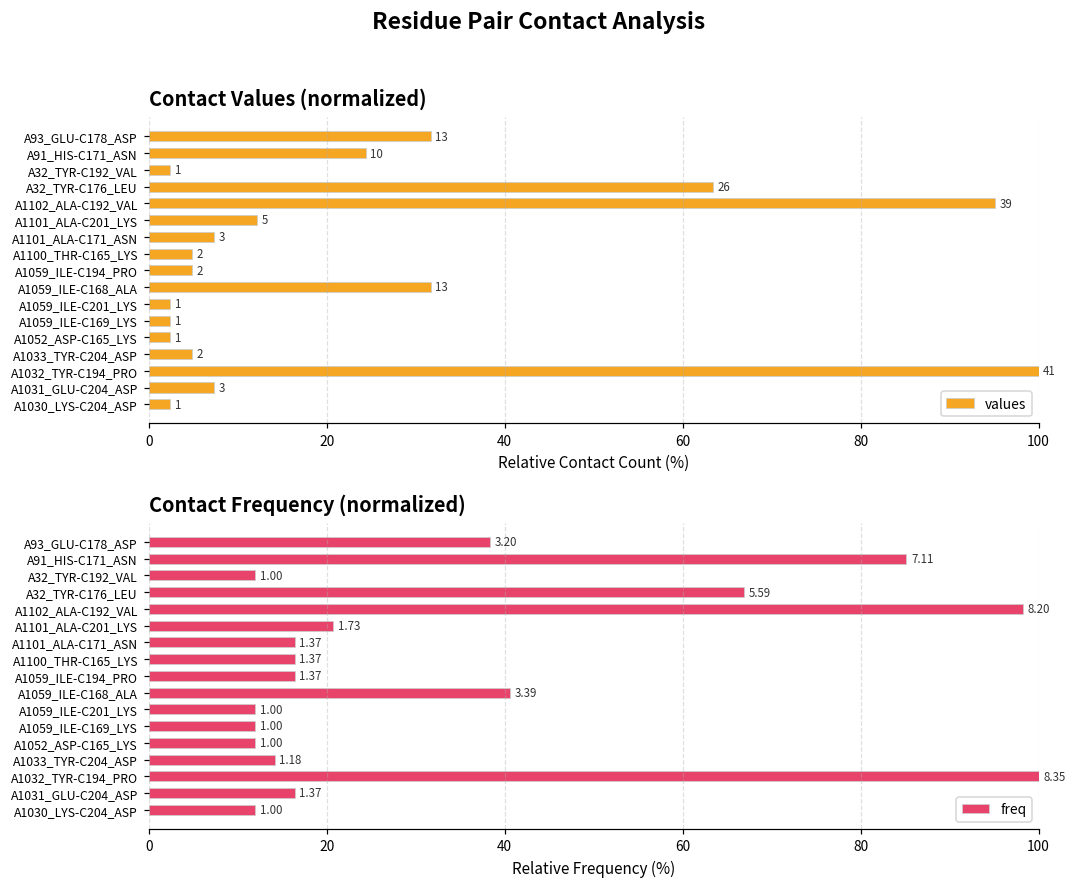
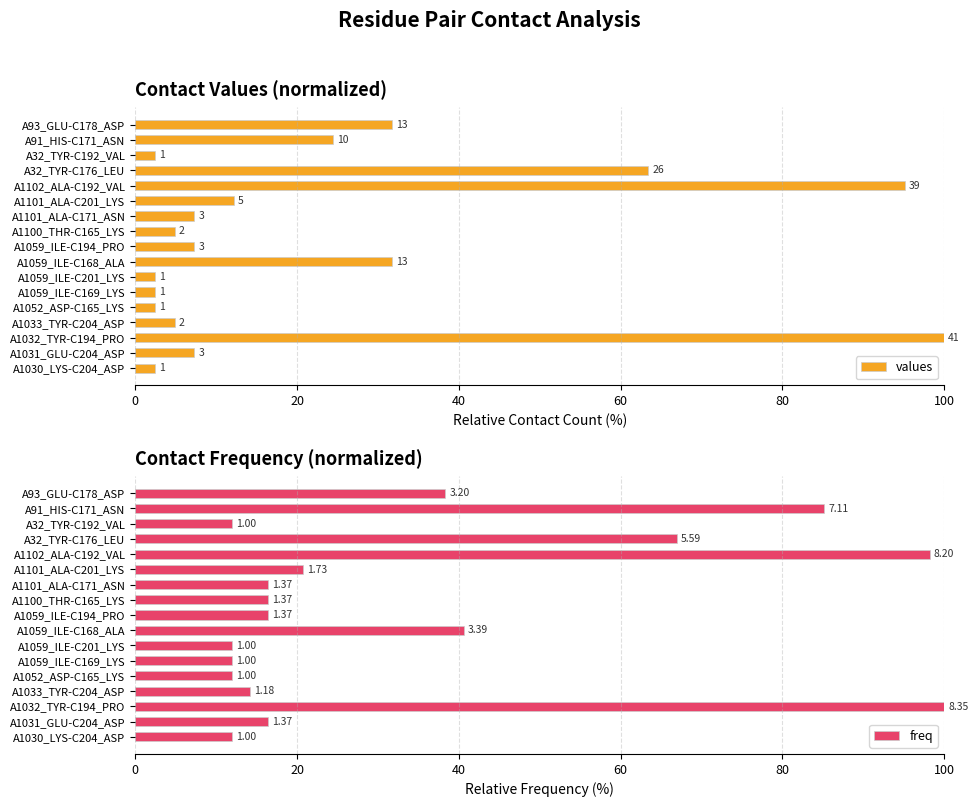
  {
    "Contact Values (normalized)": {
-     "A1059_ILE-C194_PRO": 2
+     "A1059_ILE-C194_PRO": 3
    }
  }
